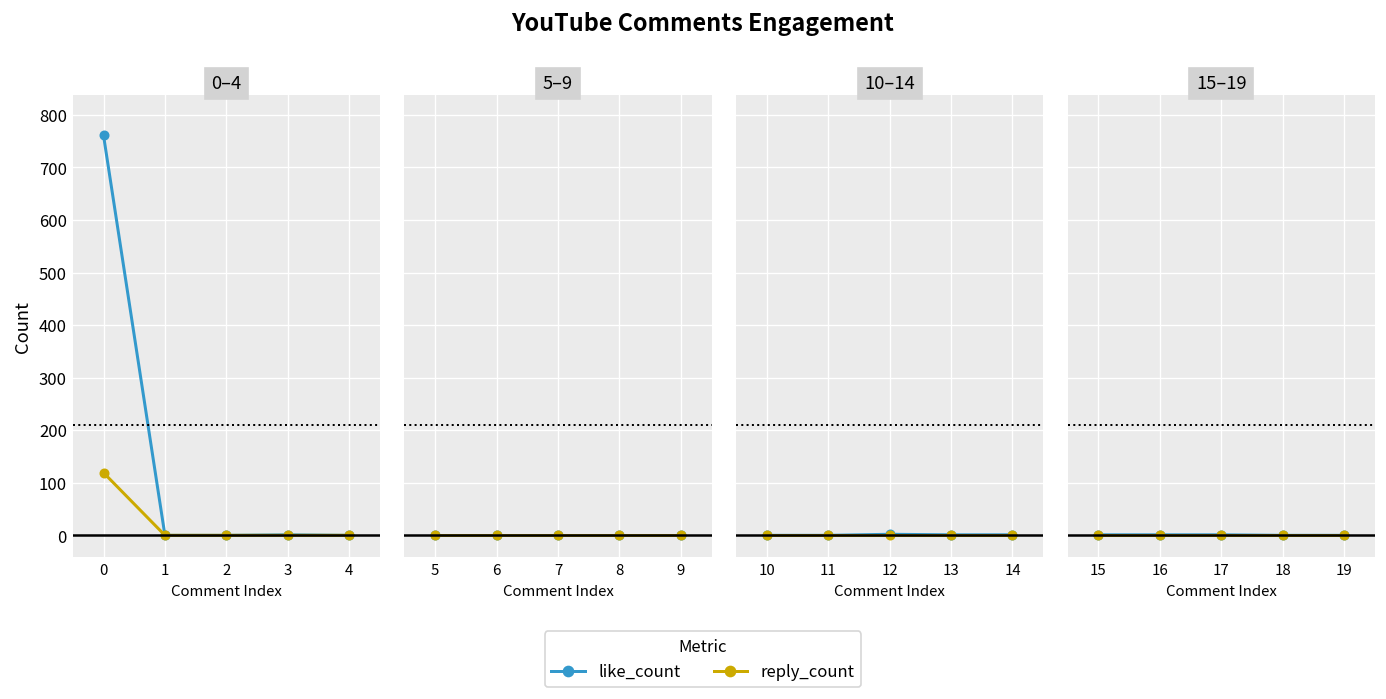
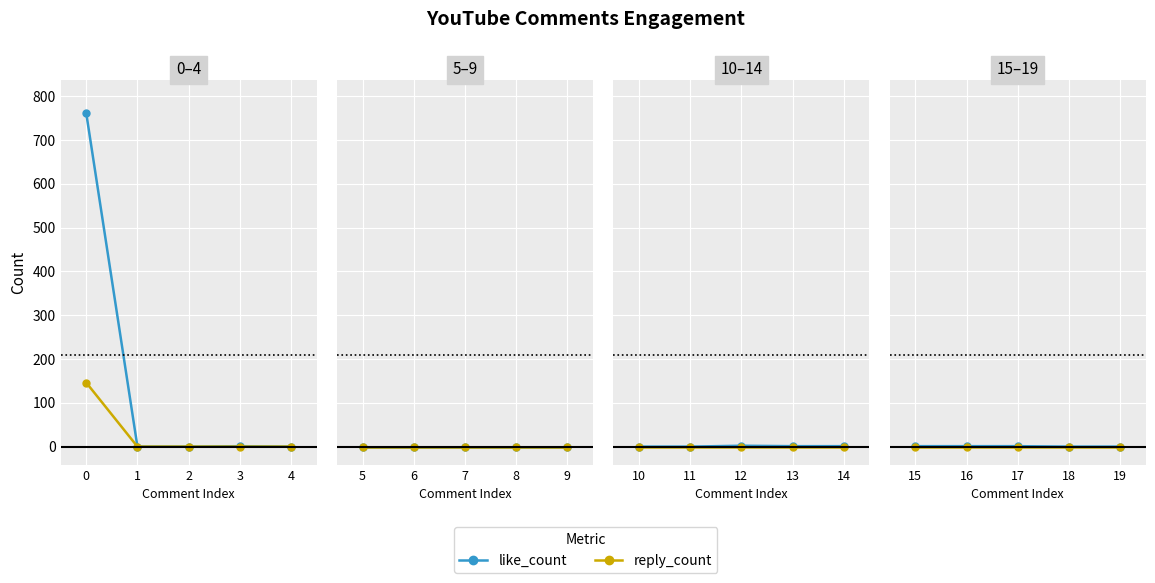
  {
    "0–4": {
      "like_count": {
        "0": 760
      },
      "reply_count": {
-       "0": 120
+       "0": 150
      }
    }
  }
